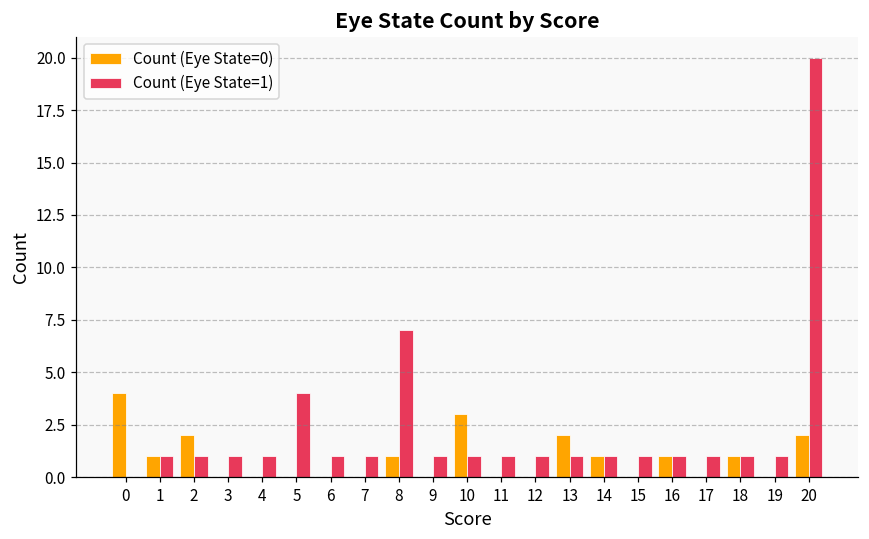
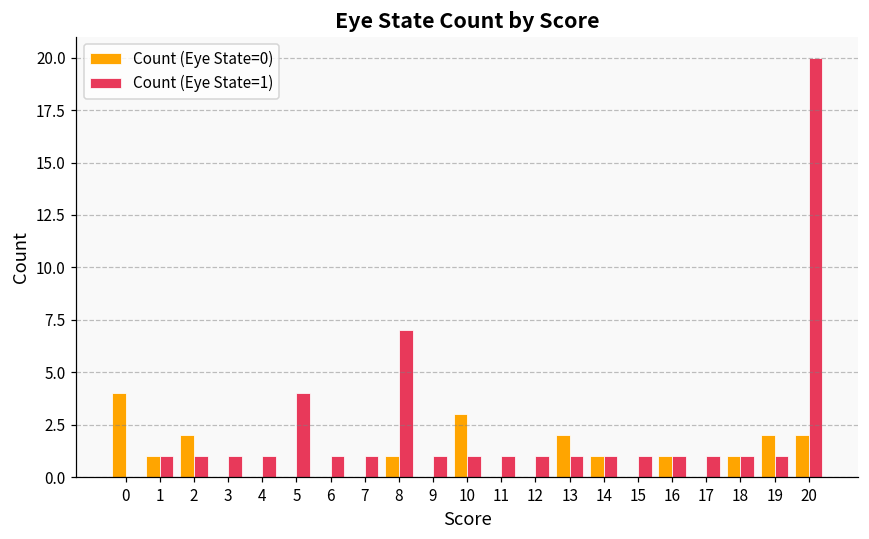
  {
    "Count (Eye State=0)": {
      "0": 4,
      "1": 1,
      "2": 2,
      "3": 0,
      "4": 0,
      "5": 0,
      "6": 0,
      "7": 0,
      "8": 1,
      "9": 0,
      "10": 3,
      "11": 0,
      "12": 0,
      "13": 2,
      "14": 1,
      "15": 0,
      "16": 1,
      "17": 0,
      "18": 1,
-     "19": 0,
+     "19": 2,
      "20": 2
    },
    "Count (Eye State=1)": {
      "0": 0,
      "1": 1,
      "2": 1,
      "3": 1,
      "4": 1,
      "5": 4,
      "6": 1,
      "7": 1,
      "8": 7,
      "9": 1,
      "10": 1,
      "11": 1,
      "12": 1,
      "13": 1,
      "14": 1,
      "15": 1,
      "16": 1,
      "17": 1,
      "18": 1,
      "19": 1,
      "20": 20
    }
  }
